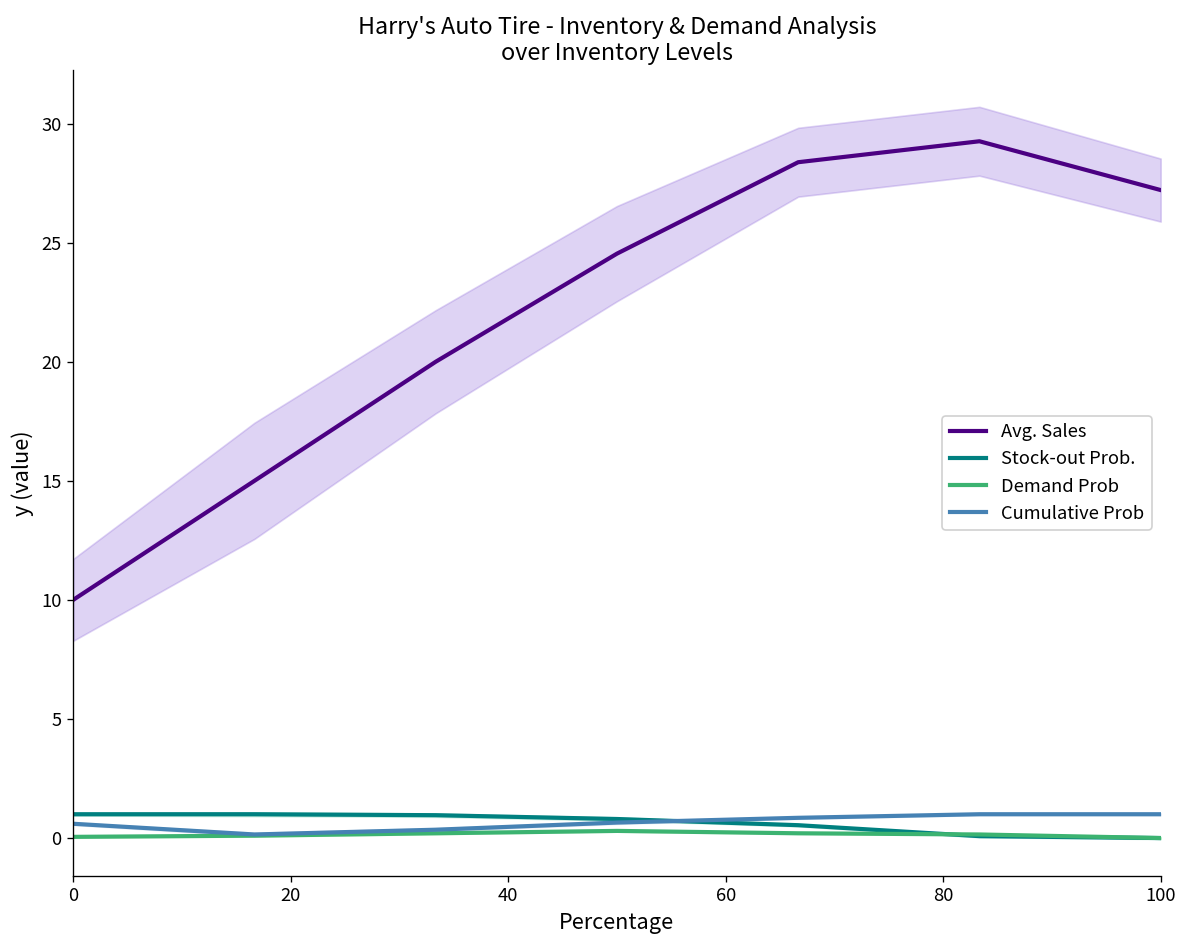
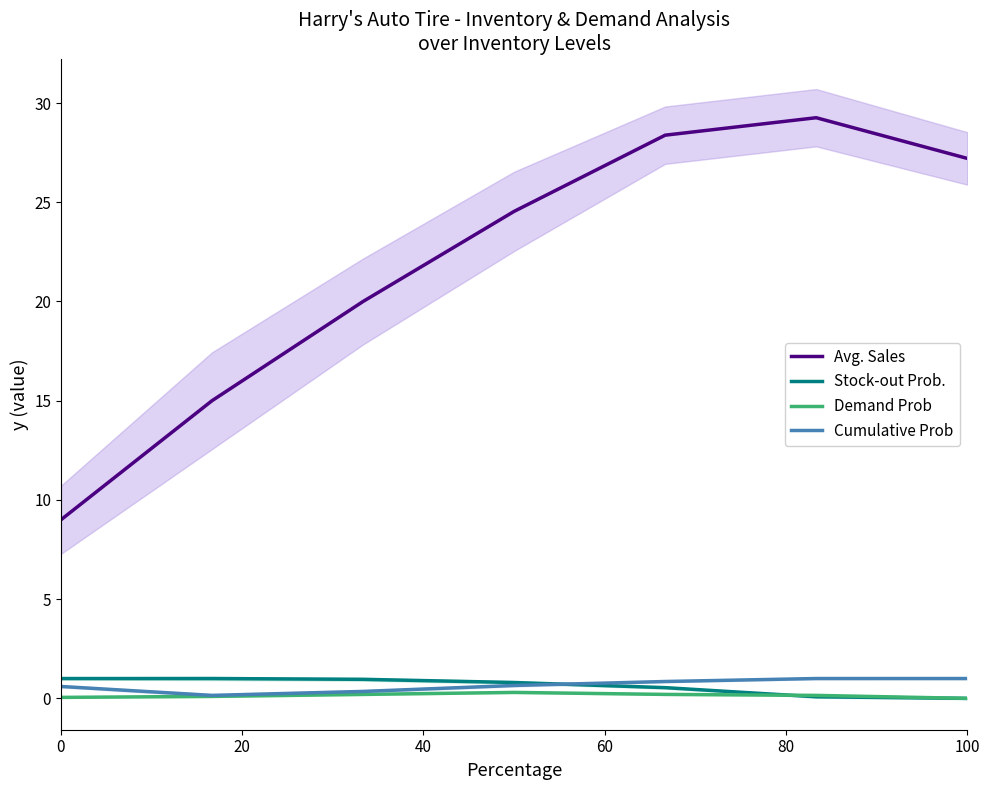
  {
    "Avg. Sales": {
-     "0": 10,
+     "0": 9,
      "100": 27.2
    },
    "Demand Prob": {
      "0": 0
    }
  }
